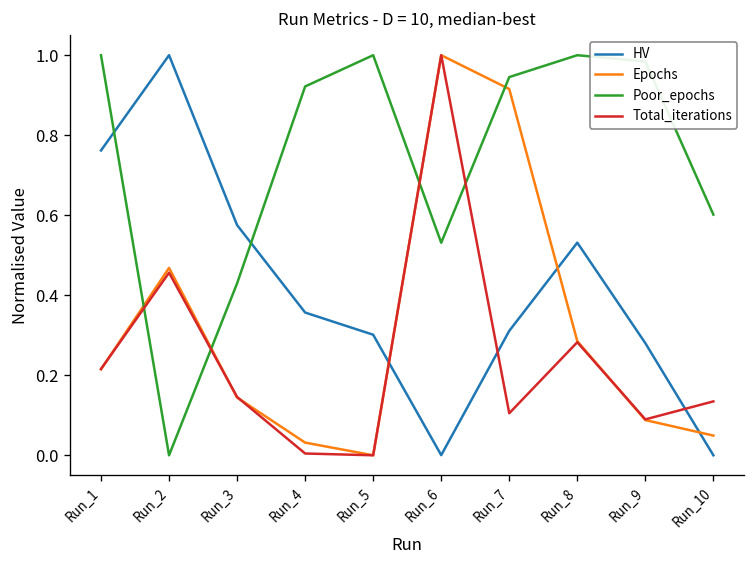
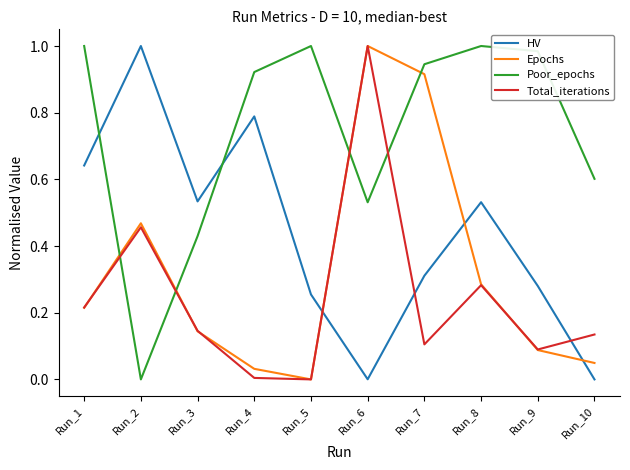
  {
    "HV": {
-     "Run_1": 0.76,
+     "Run_1": 0.64,
      "Run_2": 1.00,
-     "Run_3": 0.58,
-     "Run_4": 0.36,
-     "Run_5": 0.30,
+     "Run_3": 0.53,
+     "Run_4": 0.79,
+     "Run_5": 0.25,
      "Run_6": 0.00,
      "Run_7": 0.31,
      "Run_8": 0.53,
      "Run_9": 0.28,
      "Run_10": 0.00
    },
    "Epochs": {
      "Run_2": 0.47,
      "Run_4": 0.03,
      "Run_7": 0.92,
      "Run_10": 0.05
    },
    "Poor_epochs": {
      "Run_1": 1.00,
      "Run_2": 0.00,
      "Run_3": 0.43,
      "Run_4": 0.92,
      "Run_5": 1.00,
      "Run_6": 0.53,
      "Run_7": 0.95,
      "Run_8": 1.00,
      "Run_10": 0.60
    },
    "Total_iterations": {
      "Run_2": 0.46,
      "Run_4": 0.00,
      "Run_7": 0.11,
      "Run_10": 0.13
    }
  }
